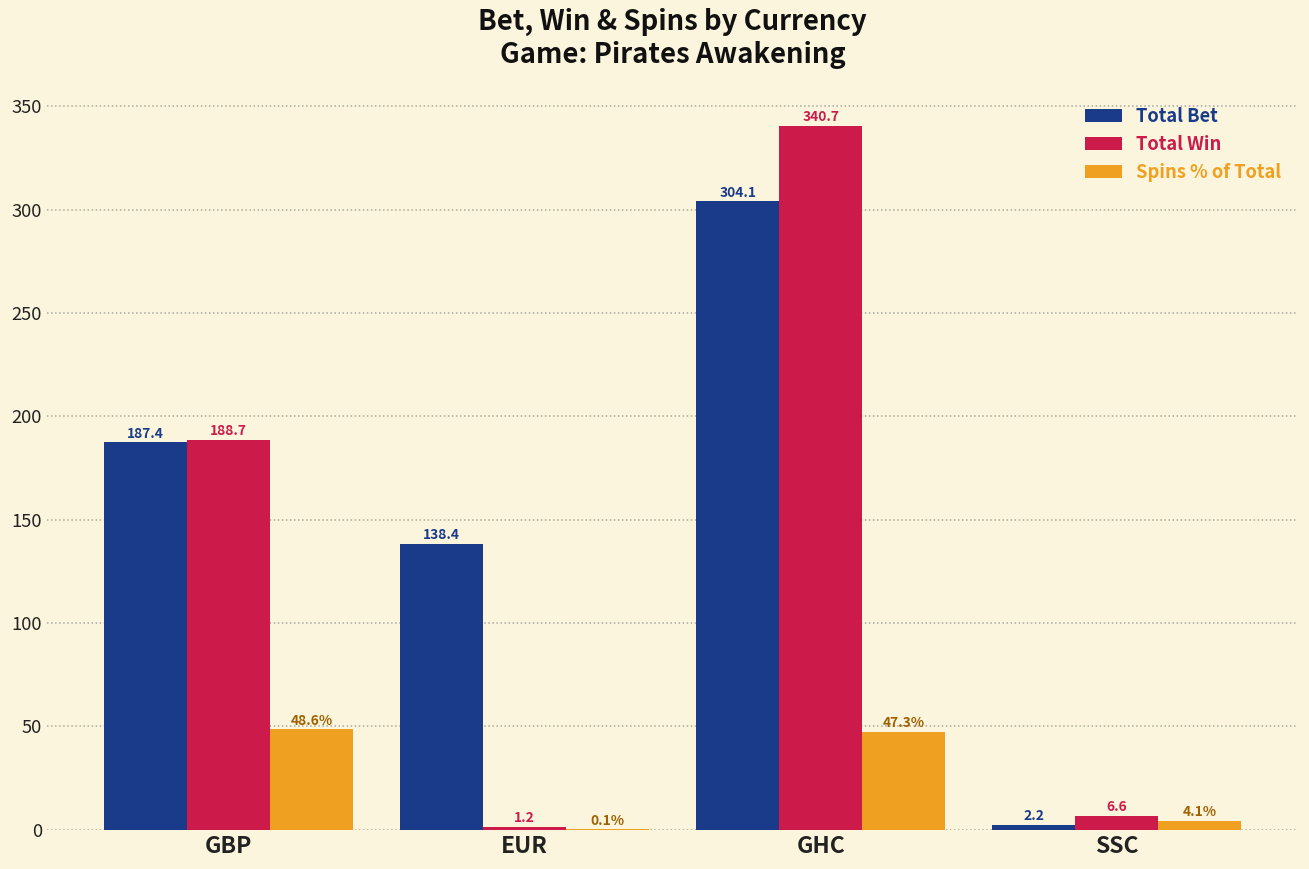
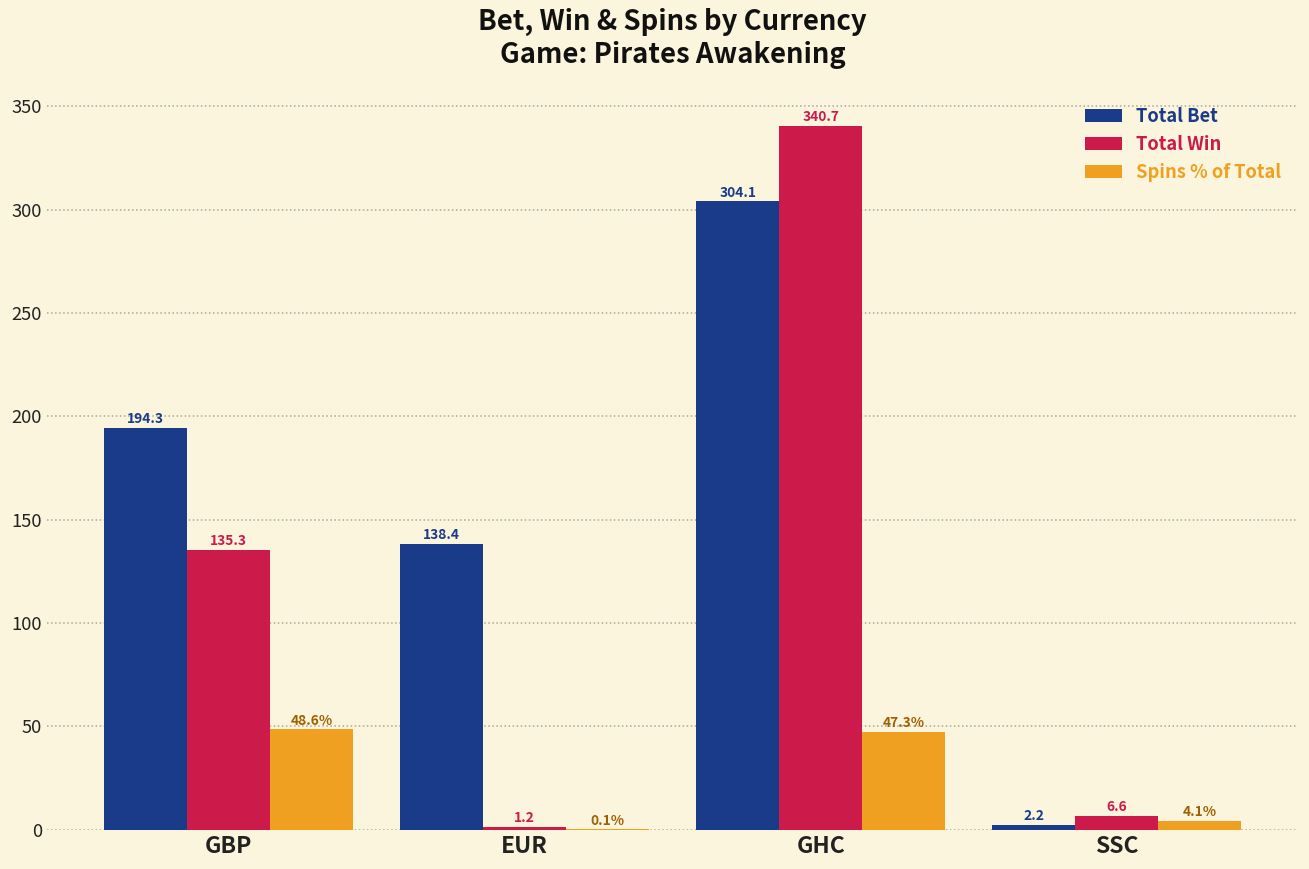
  {
    "Total Bet": {
-     "GBP": "187.4",
+     "GBP": "194.3",
      "EUR": "138.4",
      "GHC": "304.1",
      "SSC": "2.2"
    },
    "Total Win": {
-     "GBP": "188.7",
+     "GBP": "135.3",
      "EUR": "1.2",
      "GHC": "340.7",
      "SSC": "6.6"
    },
    "Spins % of Total": {
      "GBP": "48.6%",
      "EUR": "0.1%",
      "GHC": "47.3%",
      "SSC": "4.1%"
    }
  }
